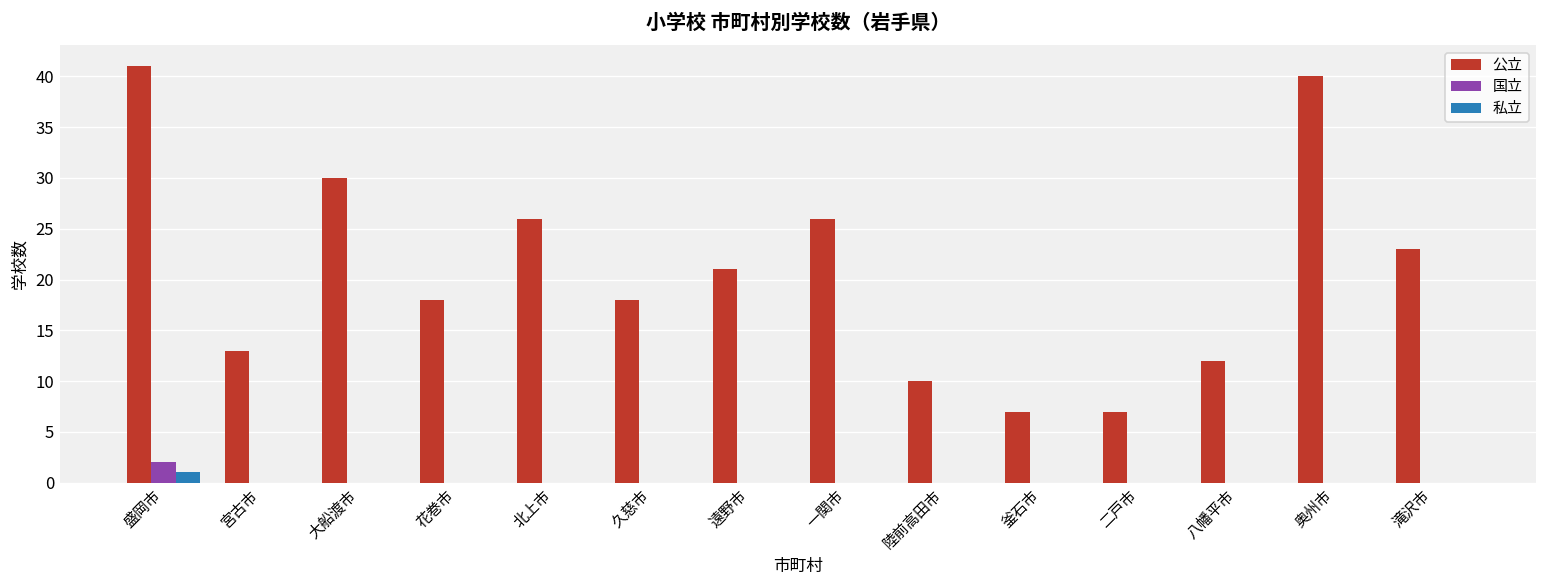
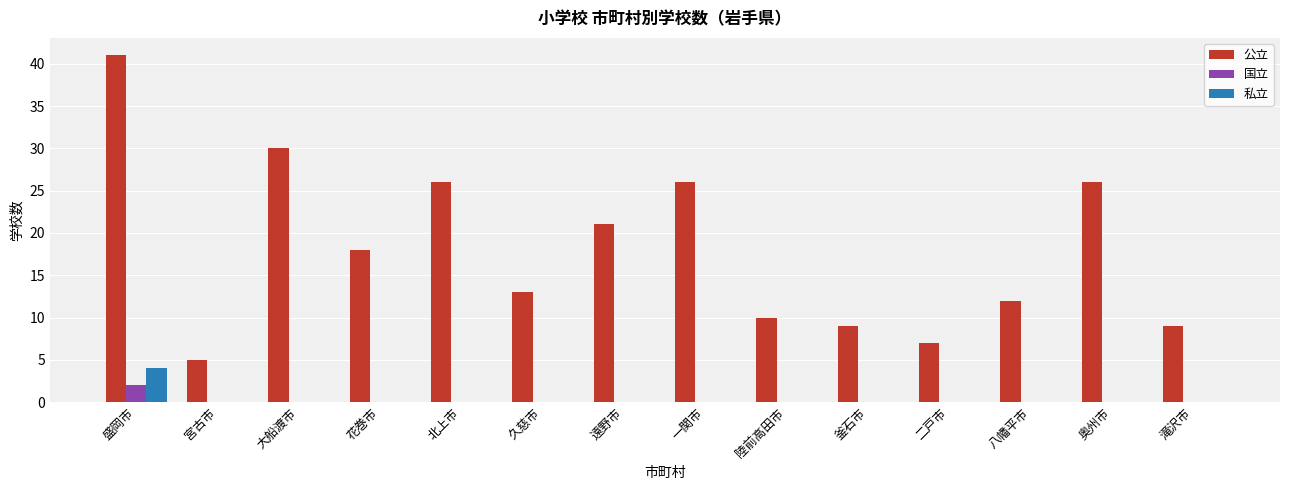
  {
    "公立": {
      "盛岡市": 41,
-     "宮古市": 13,
+     "宮古市": 5,
      "大船渡市": 30,
      "花巻市": 18,
      "北上市": 26,
-     "久慈市": 18,
+     "久慈市": 13,
      "遠野市": 21,
      "一関市": 26,
      "陸前高田市": 10,
-     "釜石市": 7,
+     "釜石市": 9,
      "二戸市": 7,
      "八幡平市": 12,
-     "奥州市": 40,
-     "滝沢市": 23
+     "奥州市": 26,
+     "滝沢市": 9
    },
    "国立": {
      "盛岡市": 2,
      "宮古市": 0,
      "大船渡市": 0,
      "花巻市": 0,
      "北上市": 0,
      "久慈市": 0,
      "遠野市": 0,
      "一関市": 0,
      "陸前高田市": 0,
      "釜石市": 0,
      "二戸市": 0,
      "八幡平市": 0,
      "奥州市": 0,
      "滝沢市": 0
    },
    "私立": {
-     "盛岡市": 1,
+     "盛岡市": 4,
      "宮古市": 0,
      "大船渡市": 0,
      "花巻市": 0,
      "北上市": 0,
      "久慈市": 0,
      "遠野市": 0,
      "一関市": 0,
      "陸前高田市": 0,
      "釜石市": 0,
      "二戸市": 0,
      "八幡平市": 0,
      "奥州市": 0,
      "滝沢市": 0
    }
  }
